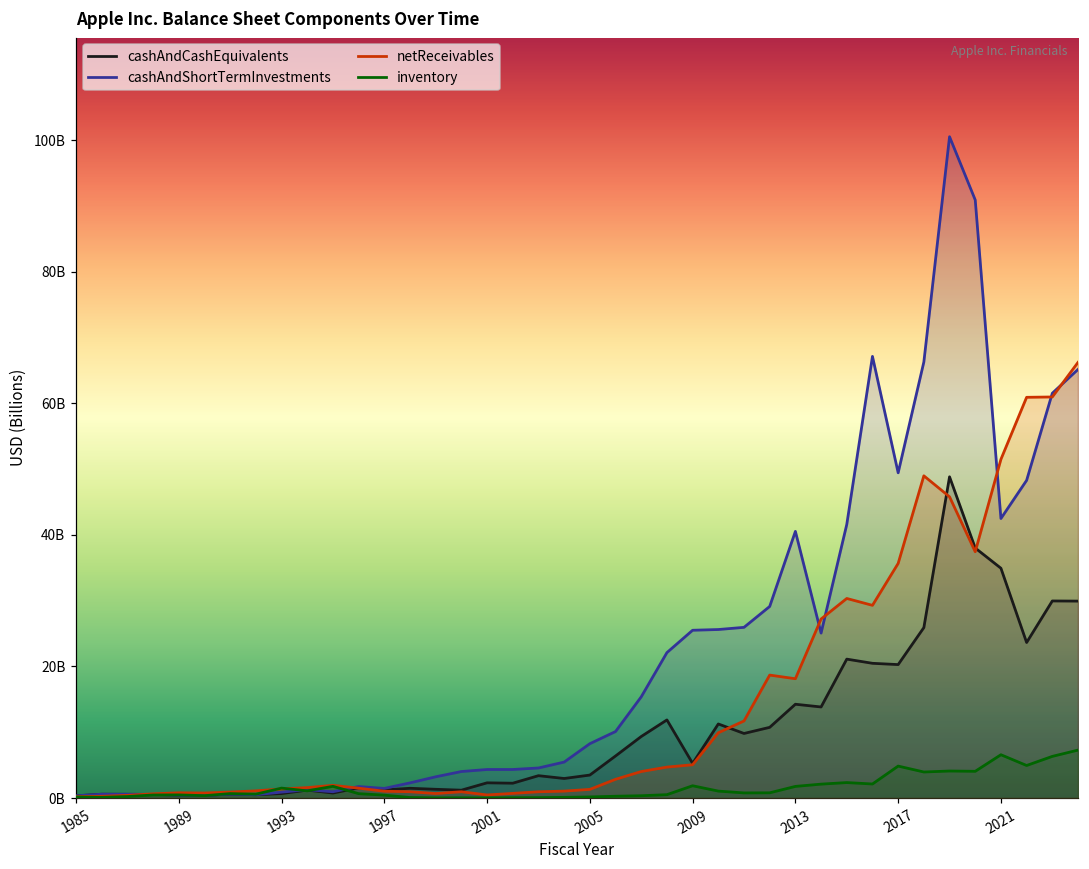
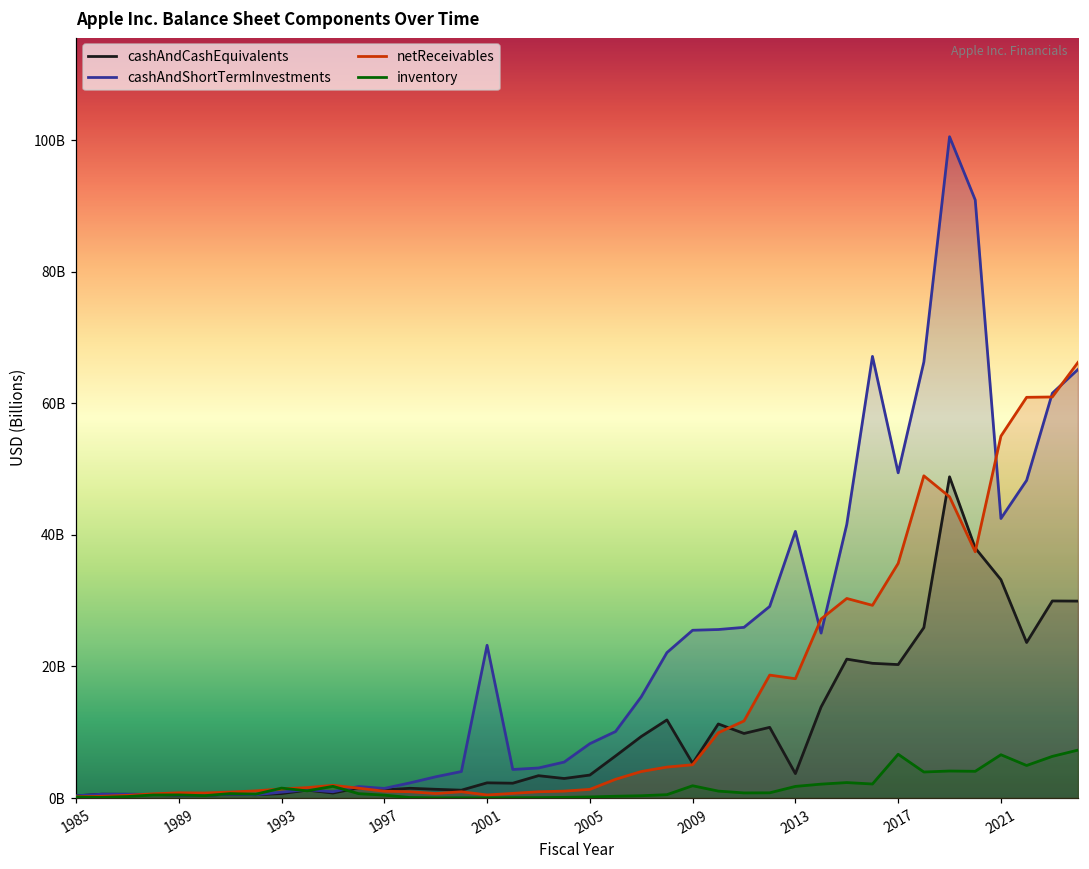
  {
    "cashAndCashEquivalents": {
      "2001": 2000000000,
      "2005": 3000000000,
-     "2013": 14000000000,
+     "2013": 4000000000,
      "2017": 20000000000,
-     "2021": 35000000000
+     "2021": 33000000000
    },
    "cashAndShortTermInvestments": {
-     "2001": 4000000000,
+     "2001": 23000000000,
      "2005": 8000000000,
      "2009": 26000000000,
      "2013": 41000000000,
      "2017": 49000000000,
      "2021": 43000000000
    },
    "netReceivables": {
      "2001": 0,
      "2005": 1000000000,
      "2013": 18000000000,
      "2017": 36000000000,
-     "2021": 52000000000
+     "2021": 55000000000
    },
    "inventory": {
      "1997": 0,
      "2001": 0,
      "2005": 0,
      "2009": 2000000000,
      "2013": 2000000000,
-     "2017": 5000000000,
+     "2017": 7000000000,
      "2021": 7000000000
    }
  }
